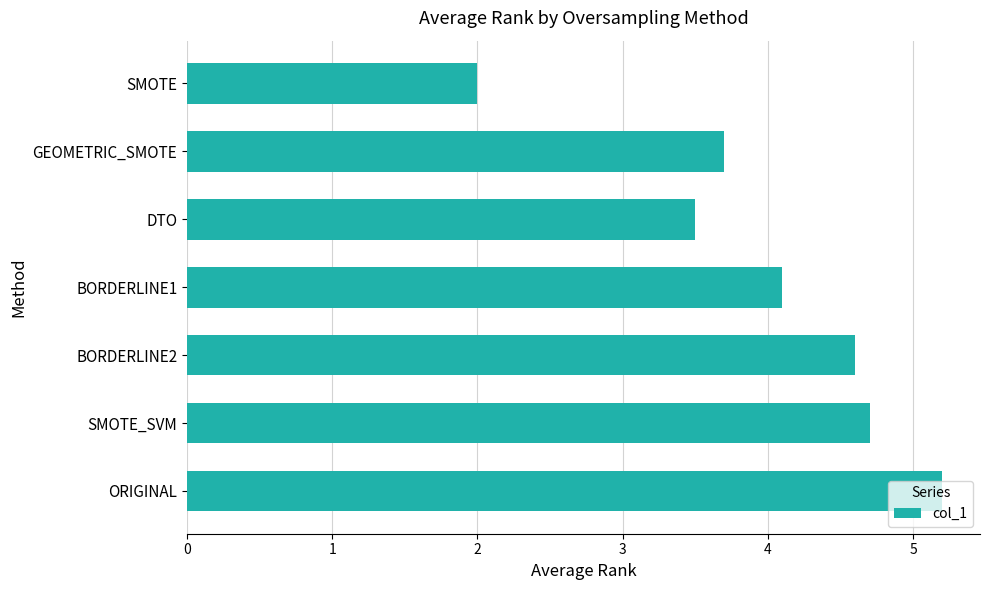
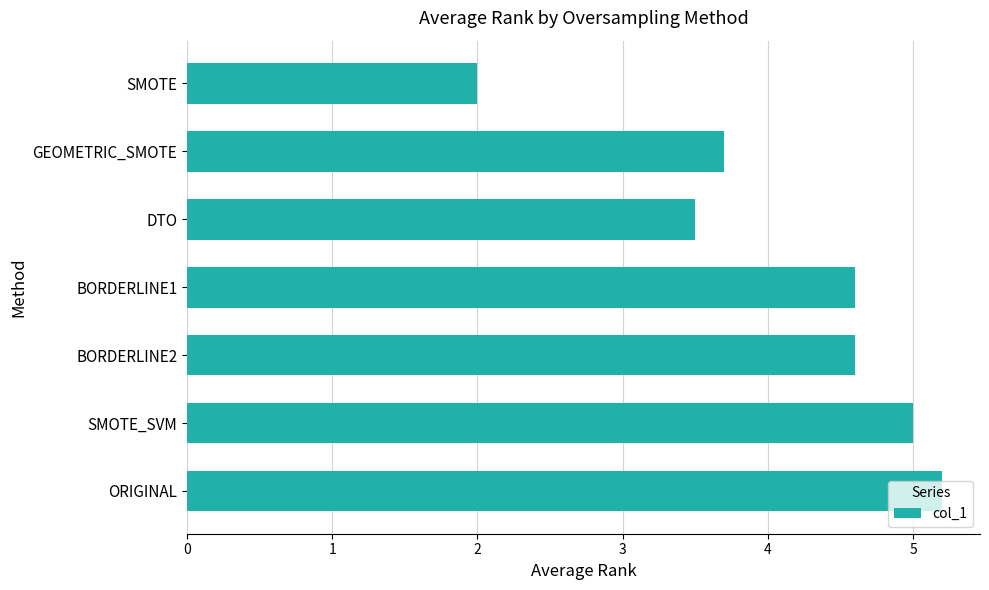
  {
    "SMOTE": 2.0,
    "GEOMETRIC_SMOTE": 3.7,
    "DTO": 3.5,
-   "BORDERLINE1": 4.1,
+   "BORDERLINE1": 4.6,
    "BORDERLINE2": 4.6,
-   "SMOTE_SVM": 4.7
+   "SMOTE_SVM": 5.0
  }
